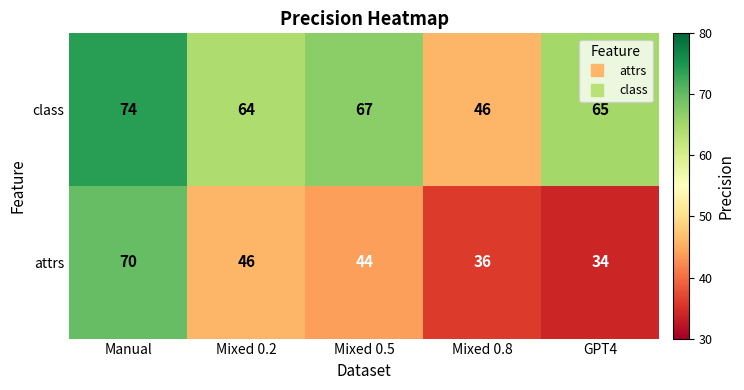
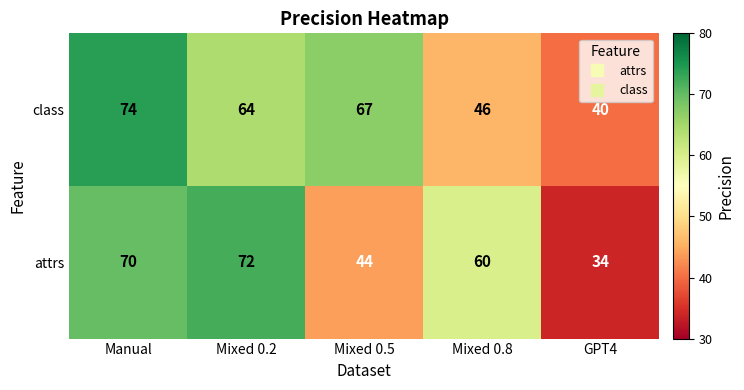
  {
    "class": {
      "Manual": 74,
      "Mixed 0.2": 64,
      "Mixed 0.5": 67,
      "Mixed 0.8": 46,
-     "GPT4": 65
+     "GPT4": 40
    },
    "attrs": {
      "Manual": 70,
-     "Mixed 0.2": 46,
+     "Mixed 0.2": 72,
      "Mixed 0.5": 44,
-     "Mixed 0.8": 36,
+     "Mixed 0.8": 60,
      "GPT4": 34
    }
  }
